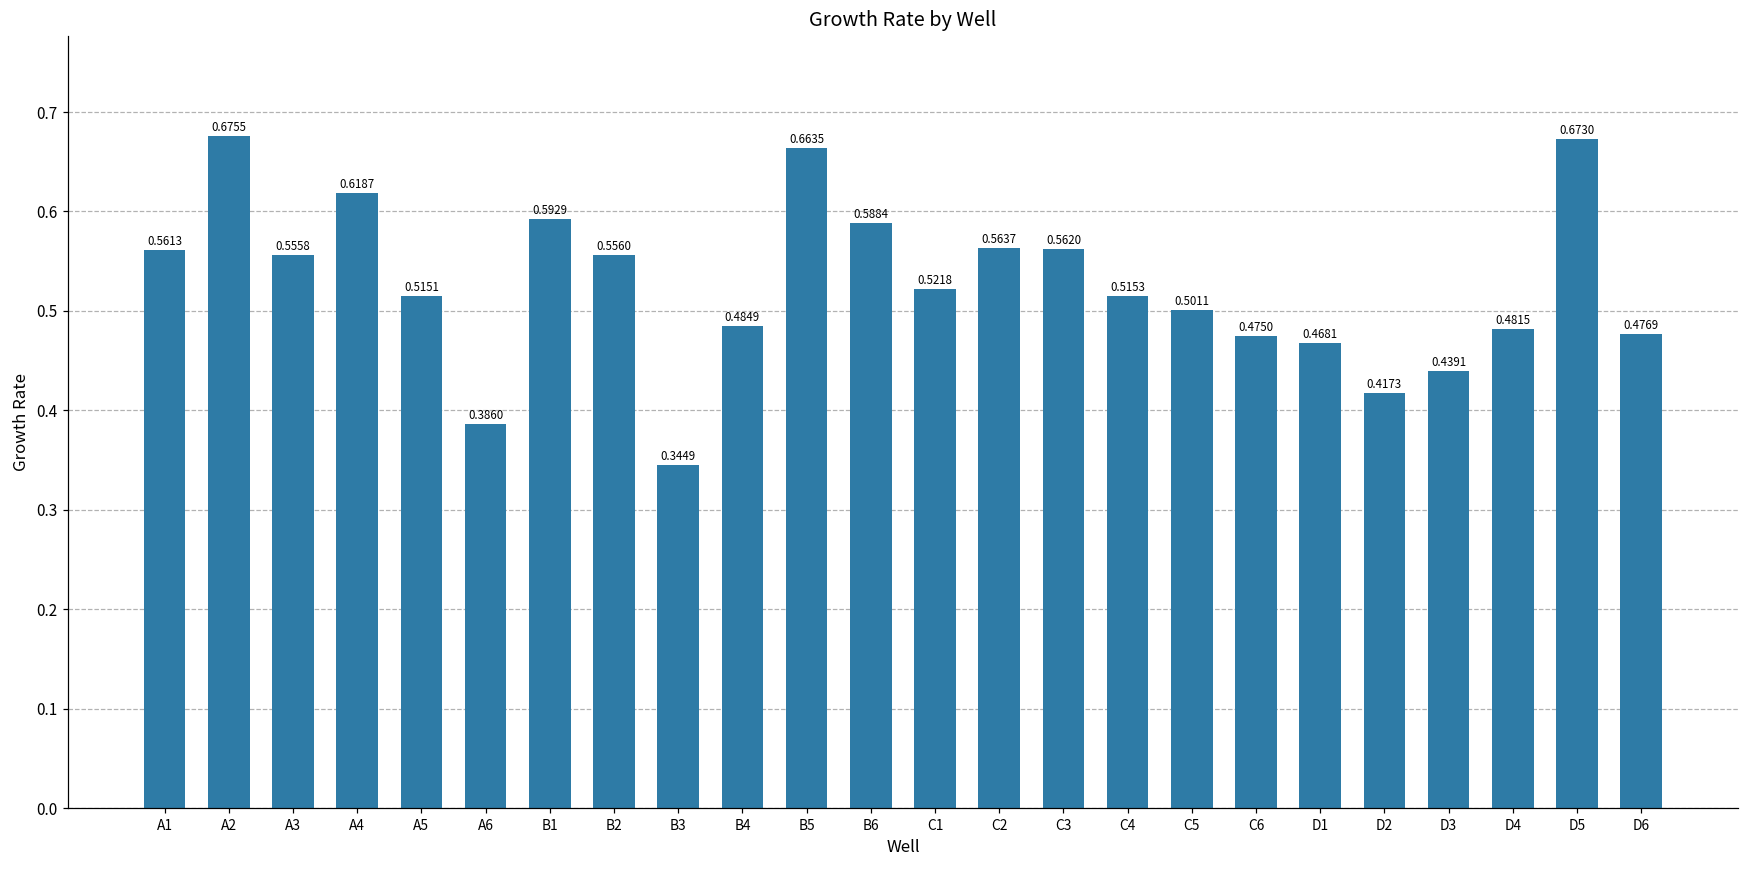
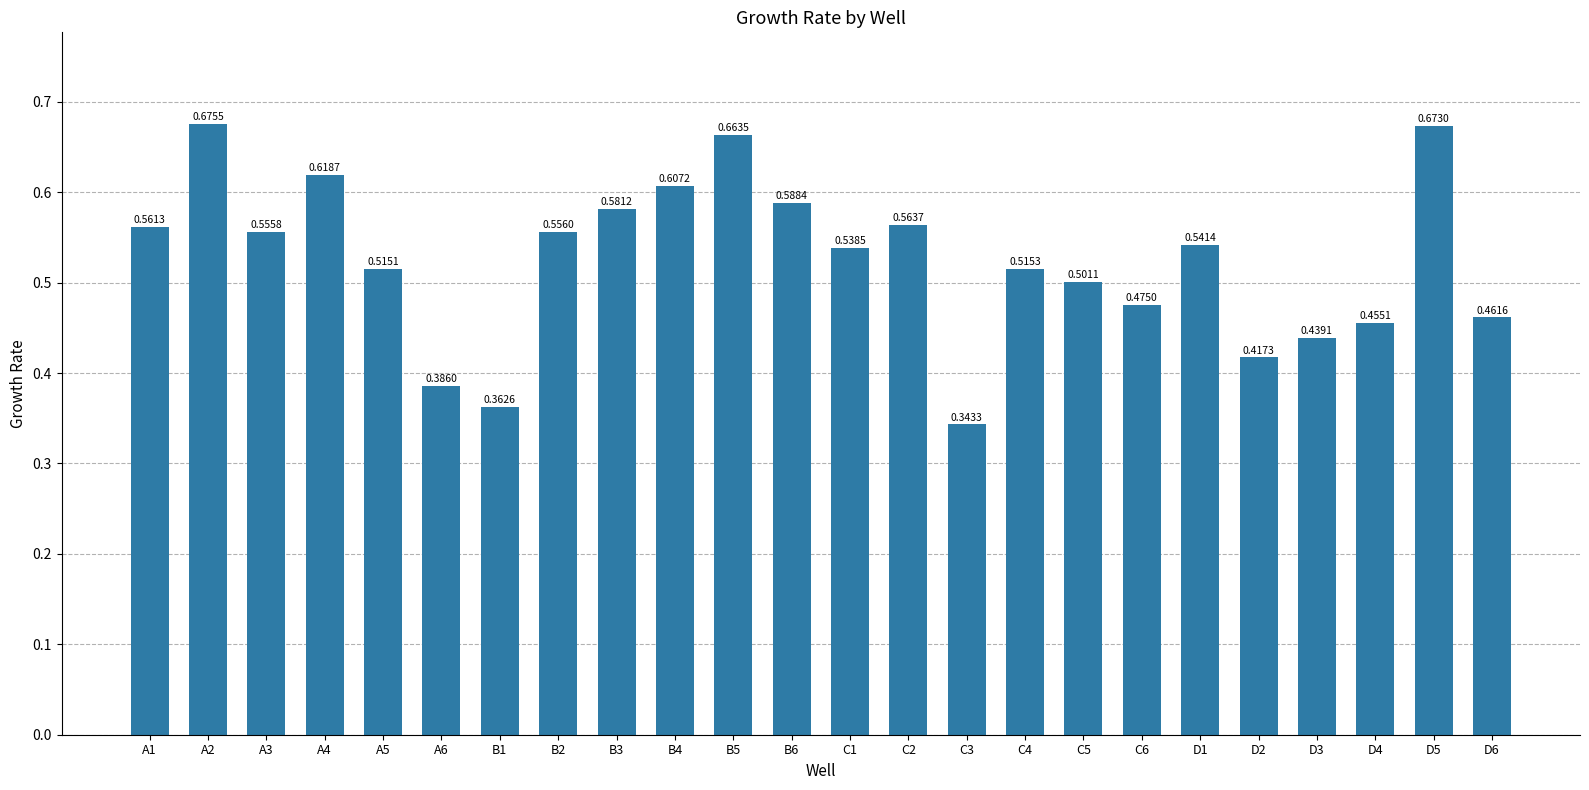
  {
    "A1": 0.5613,
    "A2": 0.6755,
    "A3": 0.5558,
    "A4": 0.6187,
    "A5": 0.5151,
    "A6": 0.3860,
-   "B1": 0.5929,
+   "B1": 0.3626,
    "B2": 0.5560,
-   "B3": 0.3449,
-   "B4": 0.4849,
+   "B3": 0.5812,
+   "B4": 0.6072,
    "B5": 0.6635,
    "B6": 0.5884,
-   "C1": 0.5218,
+   "C1": 0.5385,
    "C2": 0.5637,
-   "C3": 0.5620,
+   "C3": 0.3433,
    "C4": 0.5153,
    "C5": 0.5011,
    "C6": 0.4750,
-   "D1": 0.4681,
+   "D1": 0.5414,
    "D2": 0.4173,
    "D3": 0.4391,
-   "D4": 0.4815,
+   "D4": 0.4551,
    "D5": 0.6730,
-   "D6": 0.4769
+   "D6": 0.4616
  }
